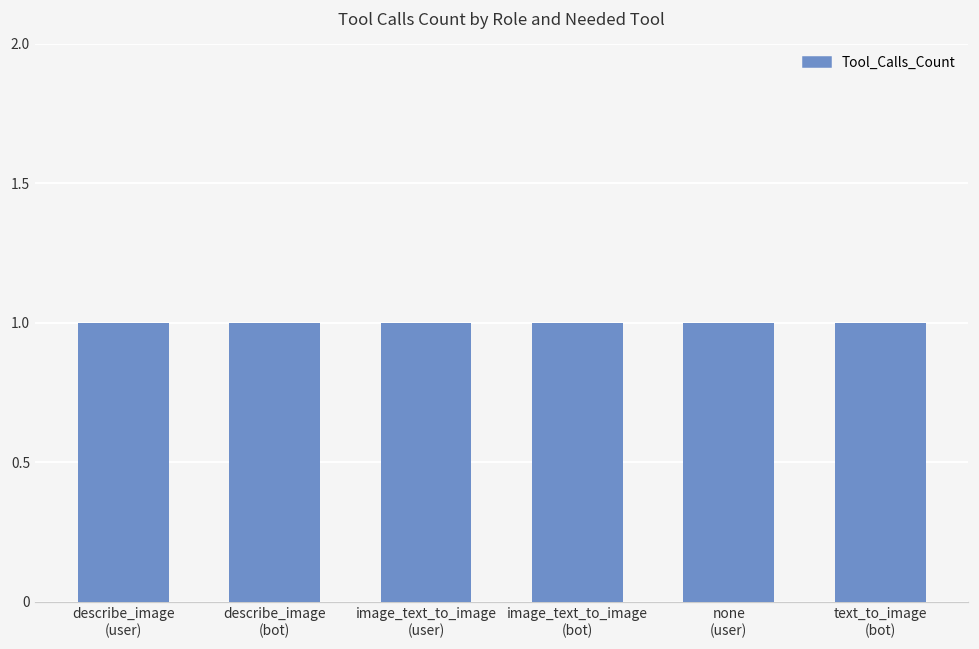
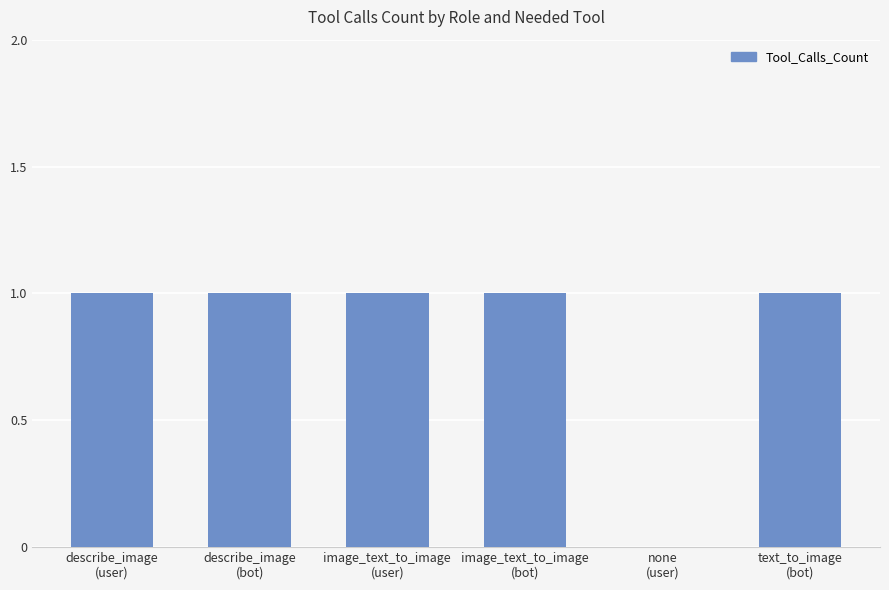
  {
    "describe_image (user)": 1,
    "describe_image (bot)": 1,
    "image_text_to_image (user)": 1,
    "image_text_to_image (bot)": 1,
-   "none (user)": 1,
+   "none (user)": 0,
    "text_to_image (bot)": 1
  }
